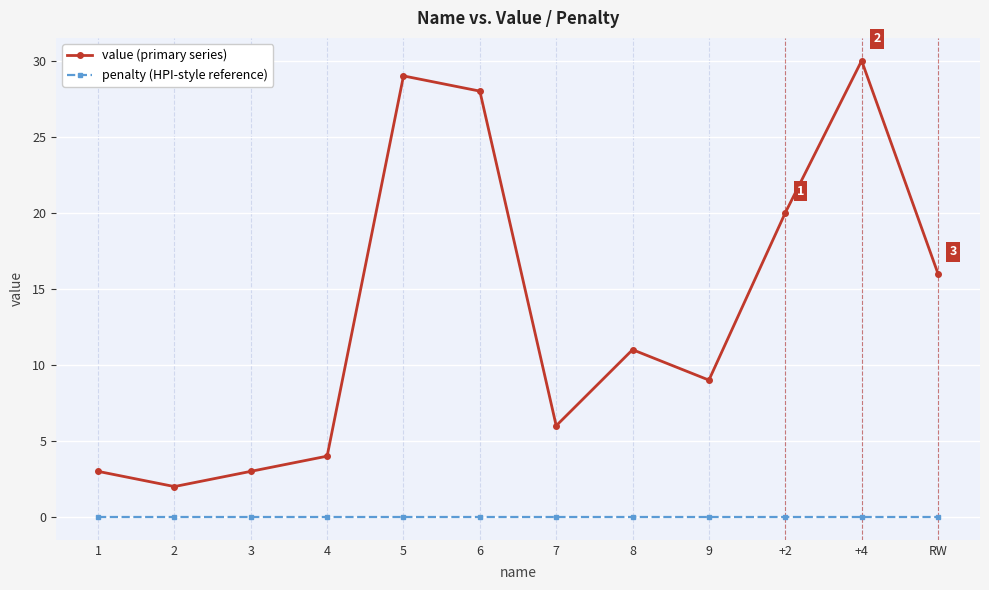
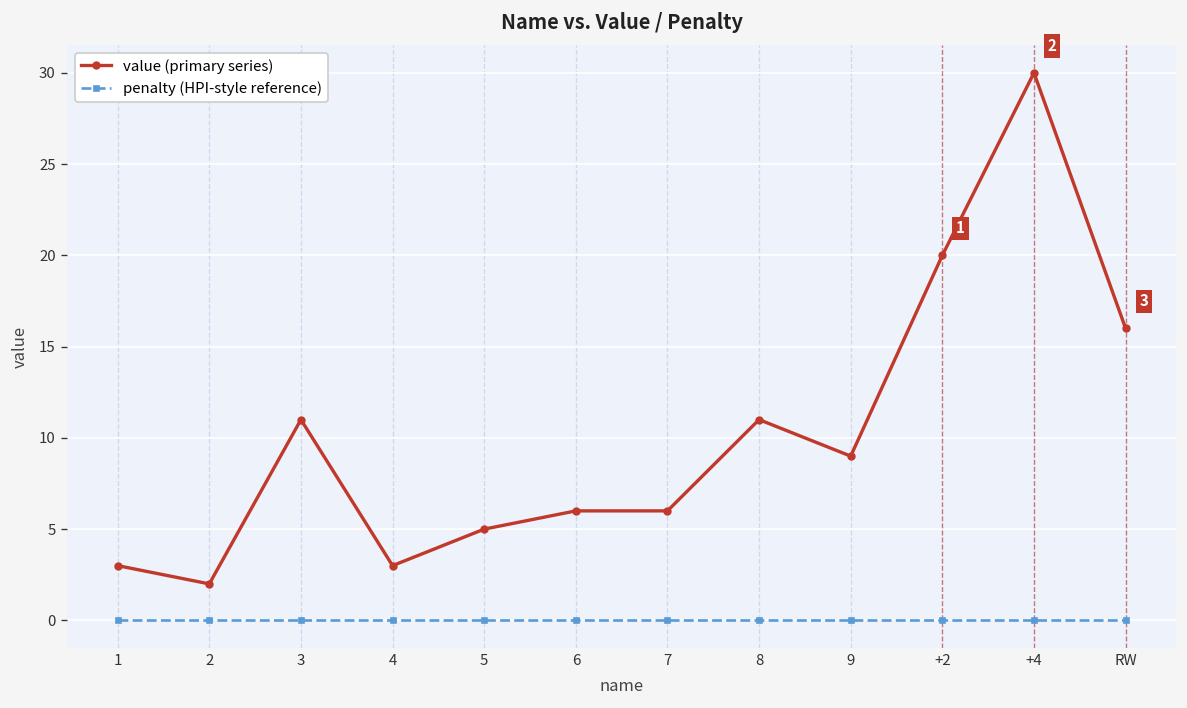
  {
    "value (primary series)": {
      "1": 3,
      "2": 2,
-     "3": 3,
-     "4": 4,
-     "5": 29,
-     "6": 28,
+     "3": 11,
+     "4": 3,
+     "5": 5,
+     "6": 6,
      "7": 6,
      "8": 11,
      "9": 9
    },
    "penalty (HPI-style reference)": {
      "1": 0,
      "2": 0,
      "3": 0,
      "4": 0,
      "5": 0,
      "6": 0,
      "7": 0,
      "8": 0,
      "9": 0,
      "+2": 0,
      "+4": 0,
      "RW": 0
    }
  }
